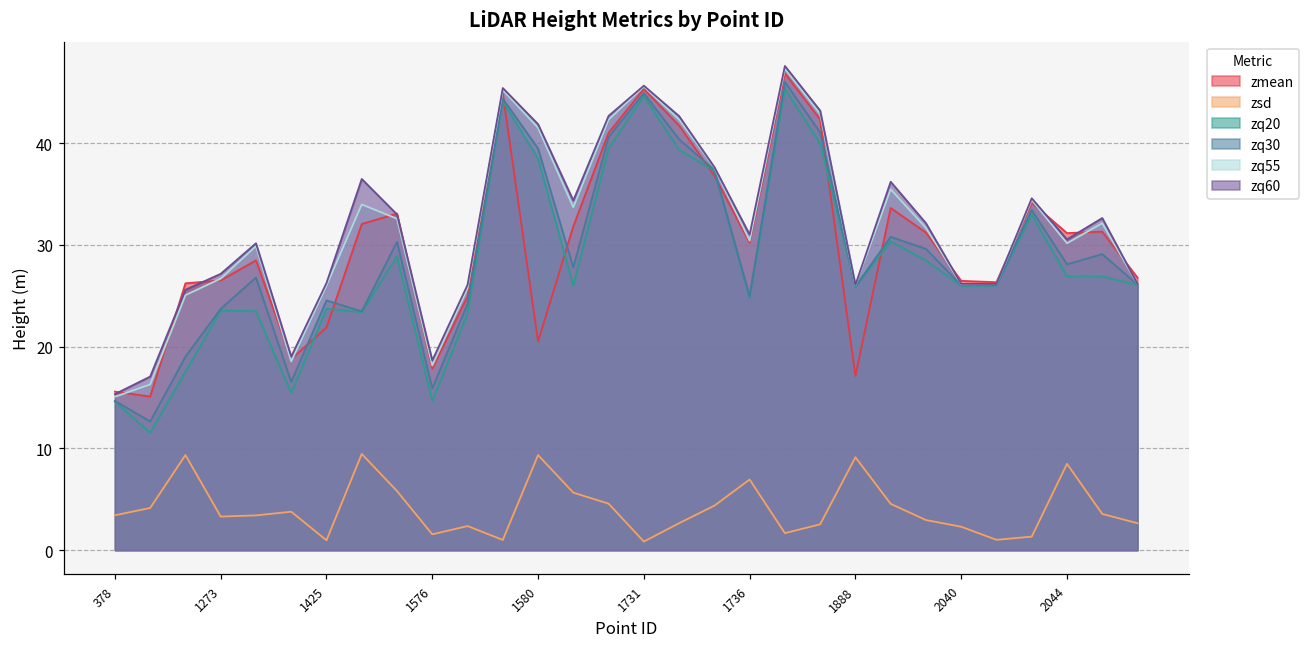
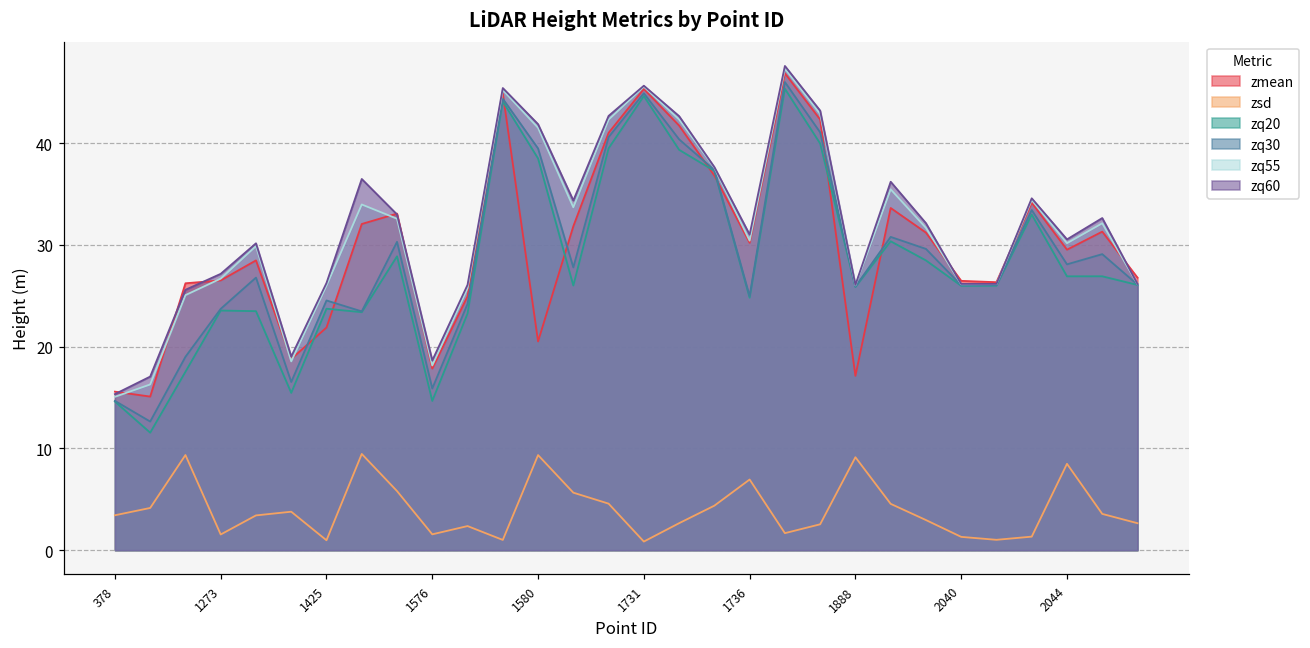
  {
    "zmean": {
      "1425": 22,
      "1576": 18,
      "1580": 21,
      "1888": 17,
      "2040": 26,
-     "2044": 31
+     "2044": 30
    },
    "zsd": {
      "378": 3,
-     "1273": 3,
+     "1273": 2,
      "1425": 1,
      "1576": 2,
      "1580": 9,
      "1731": 1,
      "1736": 7,
      "1888": 9,
-     "2040": 2,
+     "2040": 1,
      "2044": 8
    },
    "zq55": {
      "1576": 18,
      "1580": 42,
      "2044": 30
    }
  }
